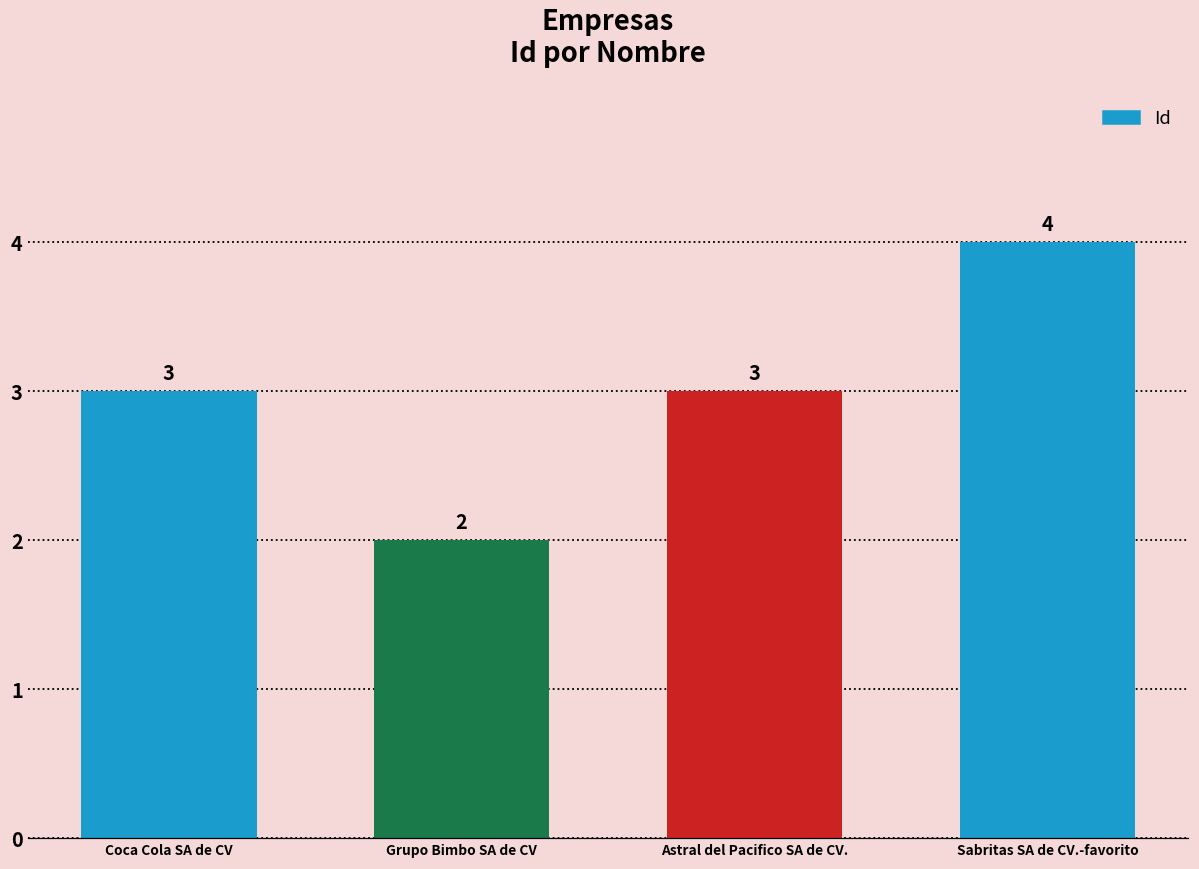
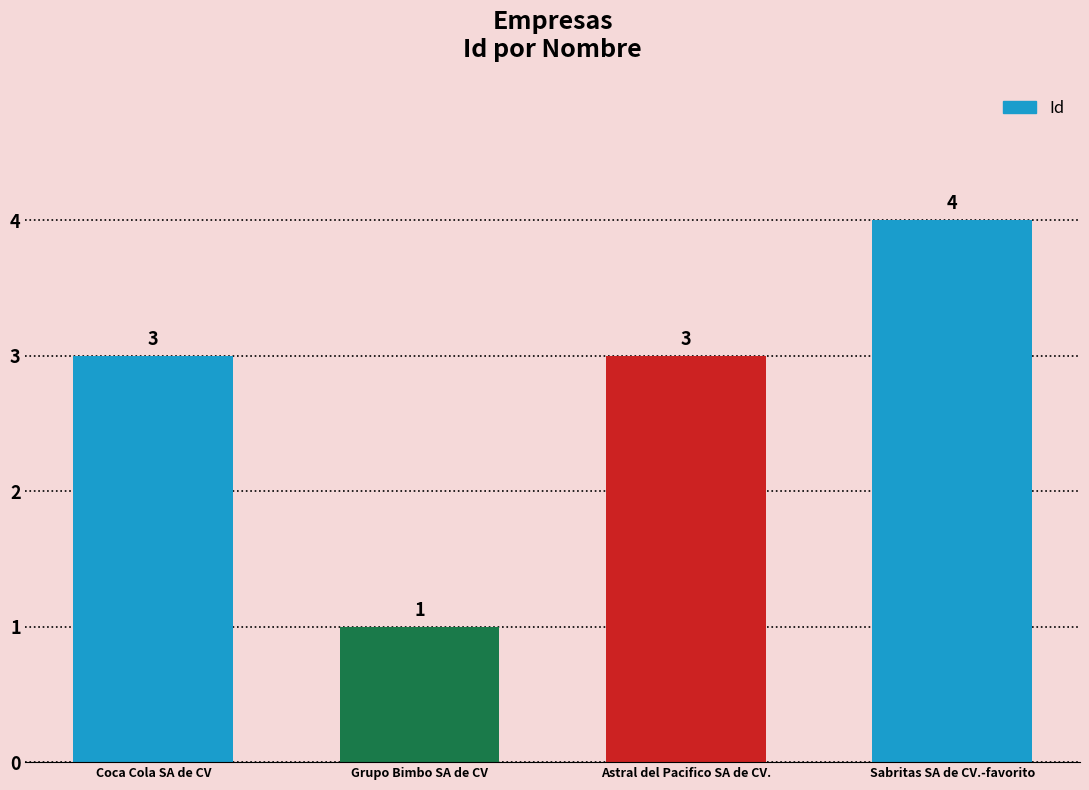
  {
    "Coca Cola SA de CV": 3,
-   "Grupo Bimbo SA de CV": 2,
+   "Grupo Bimbo SA de CV": 1,
    "Astral del Pacifico SA de CV.": 3,
    "Sabritas SA de CV.-favorito": 4
  }
